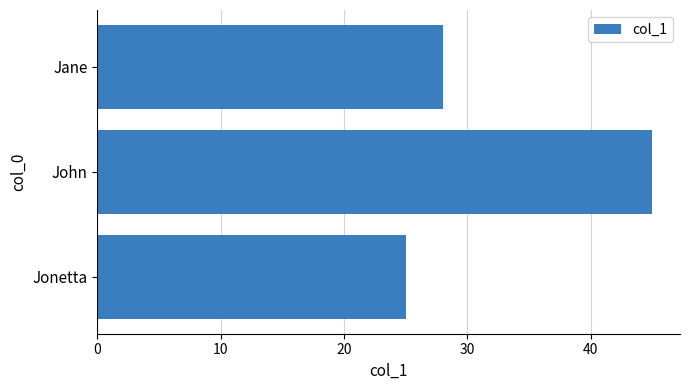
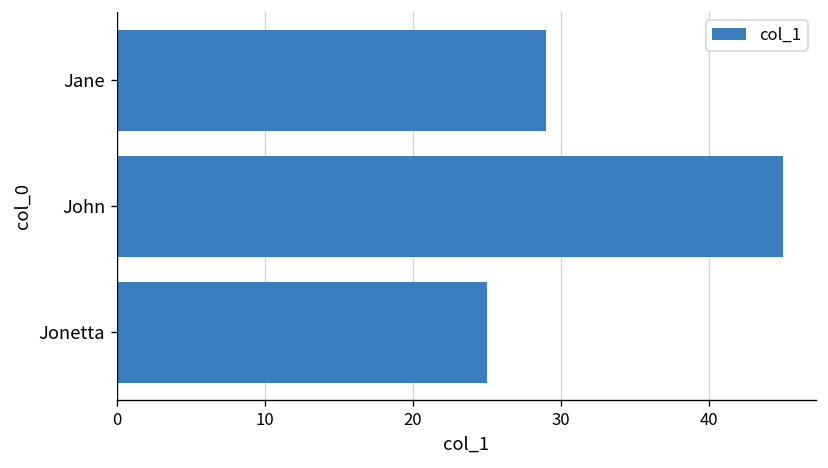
  {
-   "Jane": 28,
+   "Jane": 29,
    "John": 45,
    "Jonetta": 25
  }
